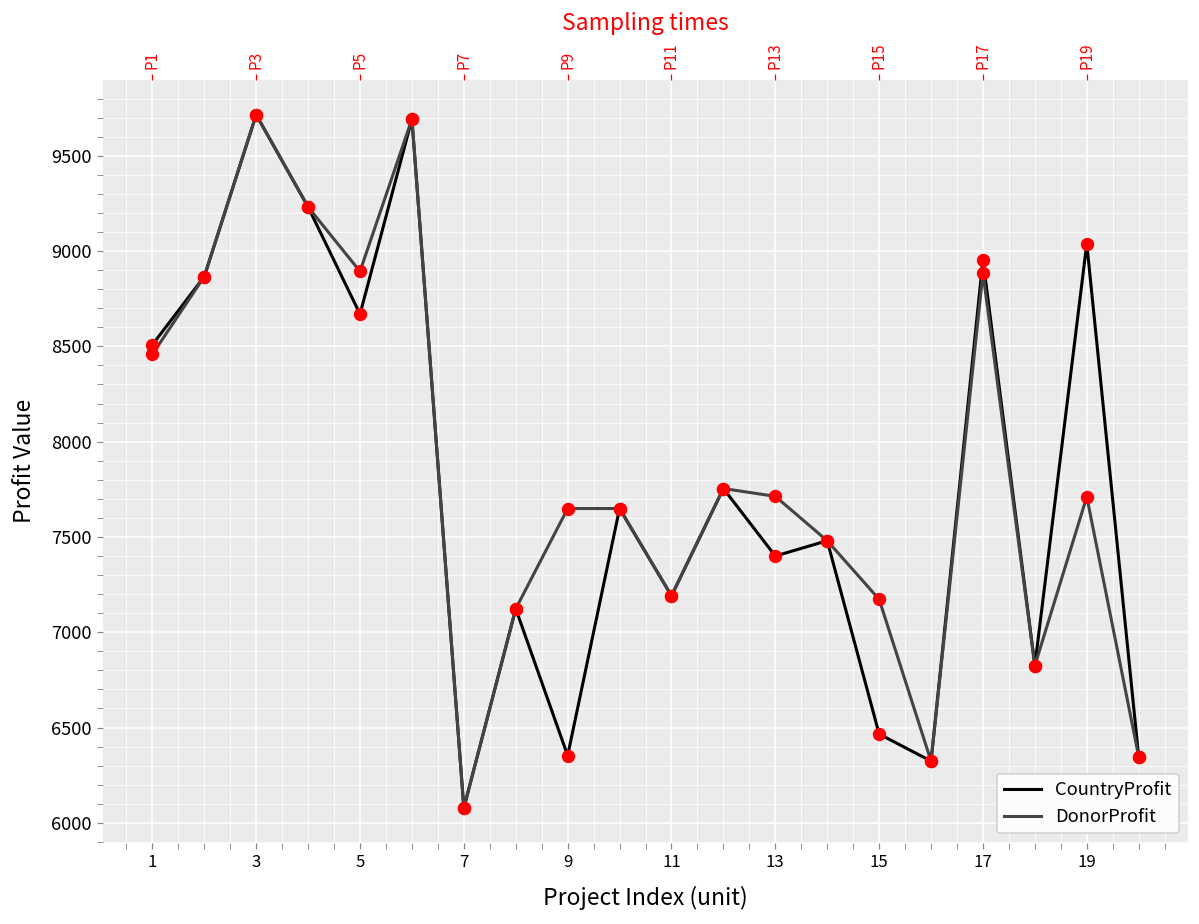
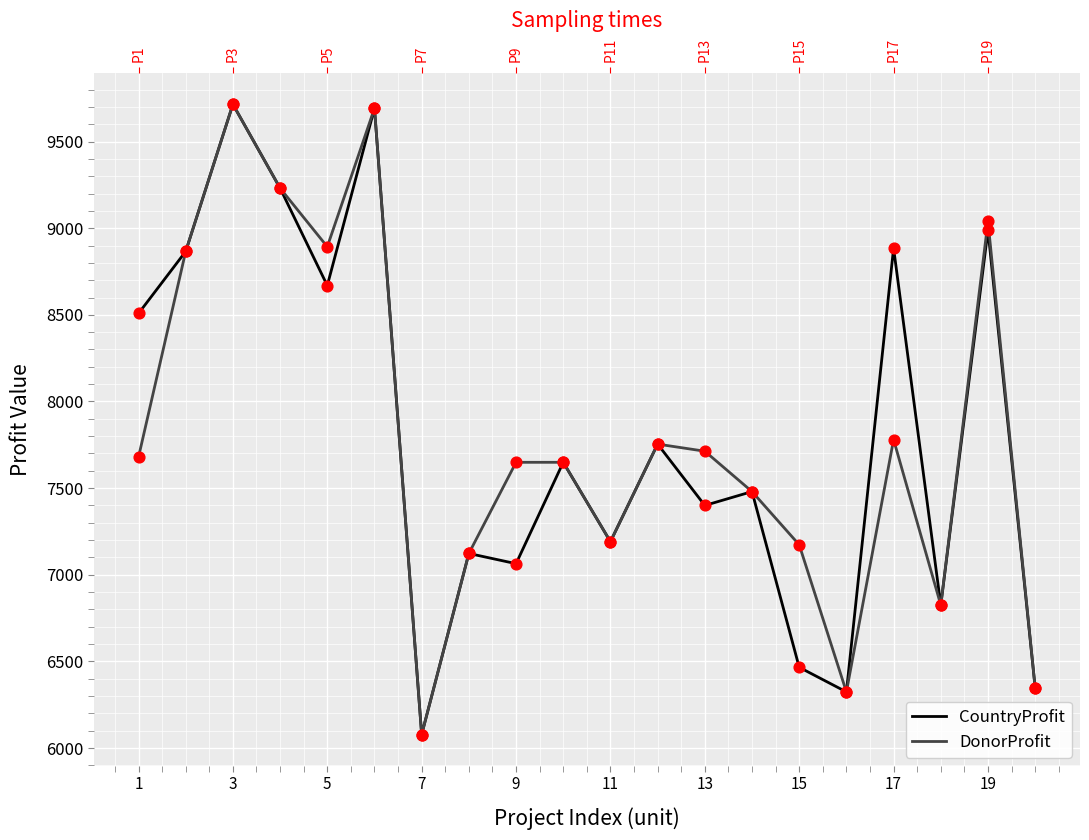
  {
    "CountryProfit": {
      "1": 8510,
      "5": 8670,
-     "9": 6350,
+     "9": 7060,
      "13": 7400,
      "15": 6470,
-     "17": 8950,
-     "19": 9040
+     "17": 8890,
+     "19": 8990
    },
    "DonorProfit": {
-     "1": 8460,
+     "1": 7680,
      "5": 8890,
      "9": 7650,
      "13": 7710,
      "15": 7170,
-     "17": 8890,
-     "19": 7710
+     "17": 7780,
+     "19": 9040
    }
  }
